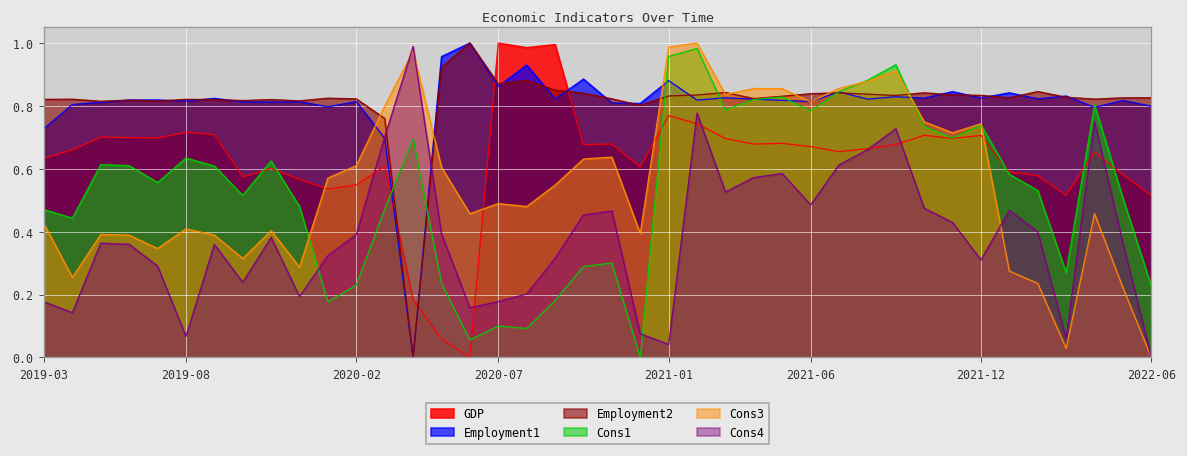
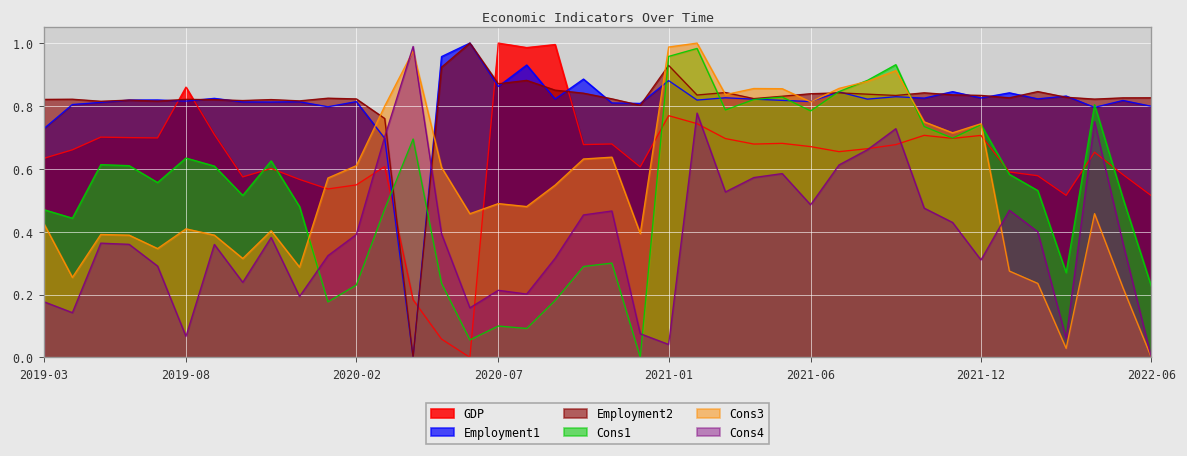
  {
    "GDP": {
      "2019-03": 0.63,
-     "2019-08": 0.72,
+     "2019-08": 0.86,
      "2020-02": 0.55,
      "2020-07": 1.00,
      "2021-01": 0.77,
      "2021-06": 0.67,
      "2021-12": 0.71,
      "2022-06": 0.51
    },
    "Employment1": {
      "2019-03": 0.73,
      "2021-01": 0.88,
      "2022-06": 0.80
    },
    "Employment2": {
      "2019-03": 0.82,
-     "2021-01": 0.83,
+     "2021-01": 0.93,
      "2021-06": 0.84,
      "2022-06": 0.83
    },
    "Cons1": {
      "2019-03": 0.47,
      "2019-08": 0.63,
      "2020-02": 0.23,
      "2020-07": 0.10,
      "2021-01": 0.96,
      "2021-06": 0.78,
      "2022-06": 0.23
    },
    "Cons3": {
      "2019-03": 0.42,
      "2019-08": 0.41,
      "2020-02": 0.61,
      "2020-07": 0.49,
      "2021-01": 0.99
    },
    "Cons4": {
      "2019-03": 0.18,
      "2019-08": 0.07,
      "2020-02": 0.39,
-     "2020-07": 0.18,
+     "2020-07": 0.21,
      "2021-01": 0.04,
      "2021-06": 0.49,
      "2021-12": 0.31
    }
  }
